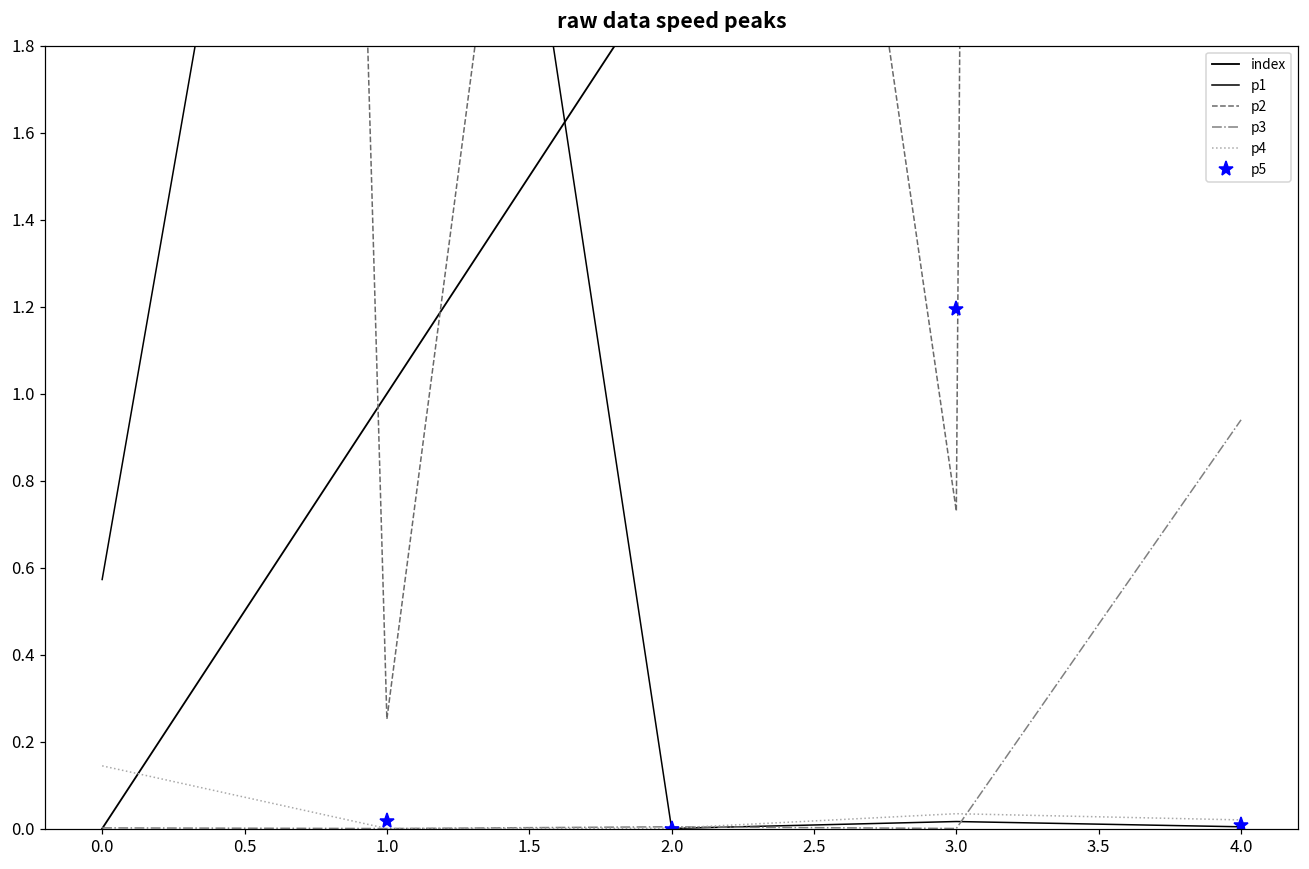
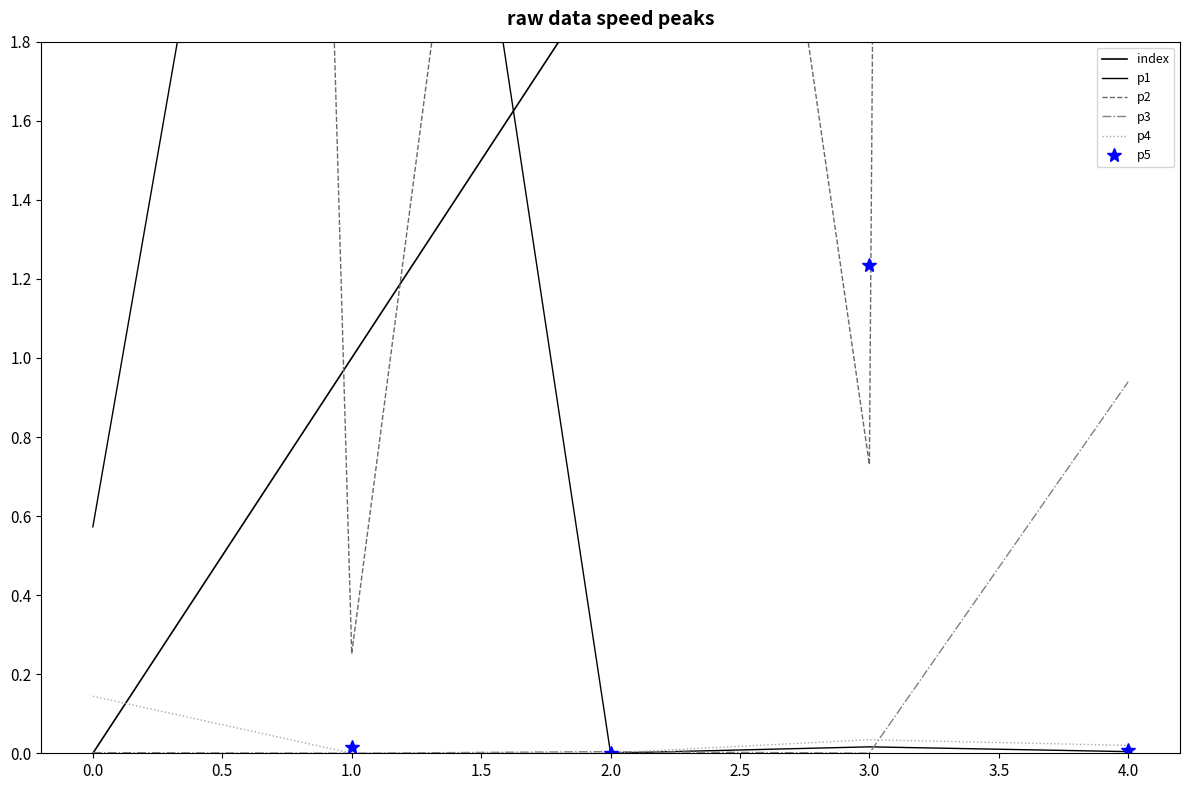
  {
    "p4": {
      "0.0": 0.14,
      "3.0": 0.03,
      "4.0": 0.02
    },
    "p5": {
      "1.0": 0.02,
-     "3.0": 1.19
+     "3.0": 1.24
    }
  }
